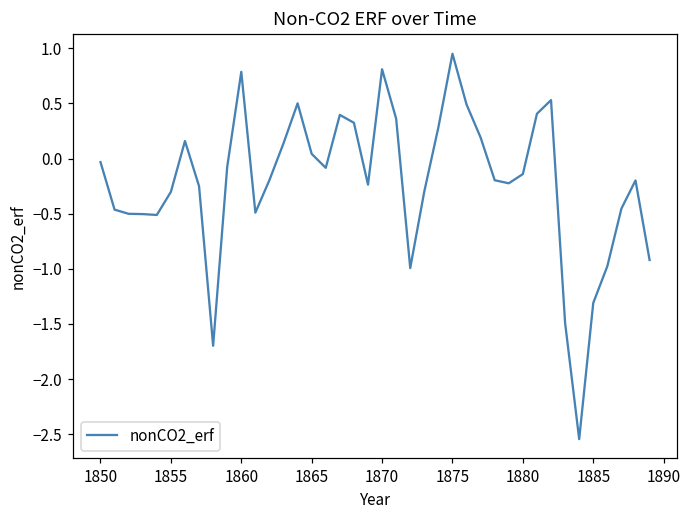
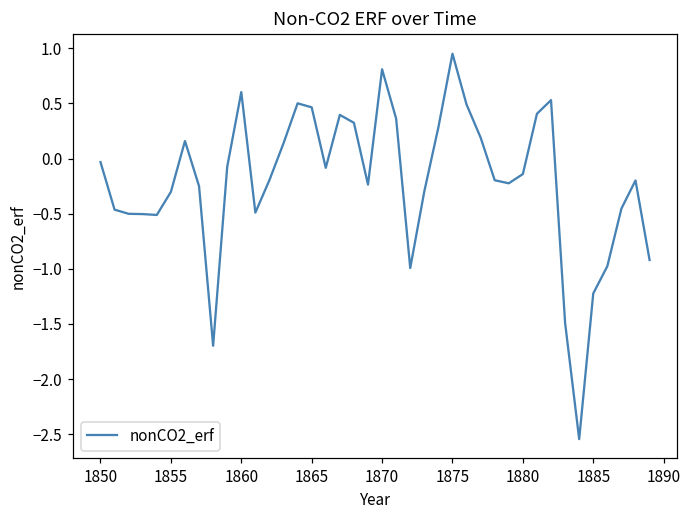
  {
    "1850": -0.03,
    "1855": -0.30,
-   "1860": 0.79,
-   "1865": 0.04,
+   "1860": 0.60,
+   "1865": 0.46,
    "1870": 0.81,
    "1875": 0.95,
    "1880": -0.14,
-   "1885": -1.31
+   "1885": -1.22
  }
